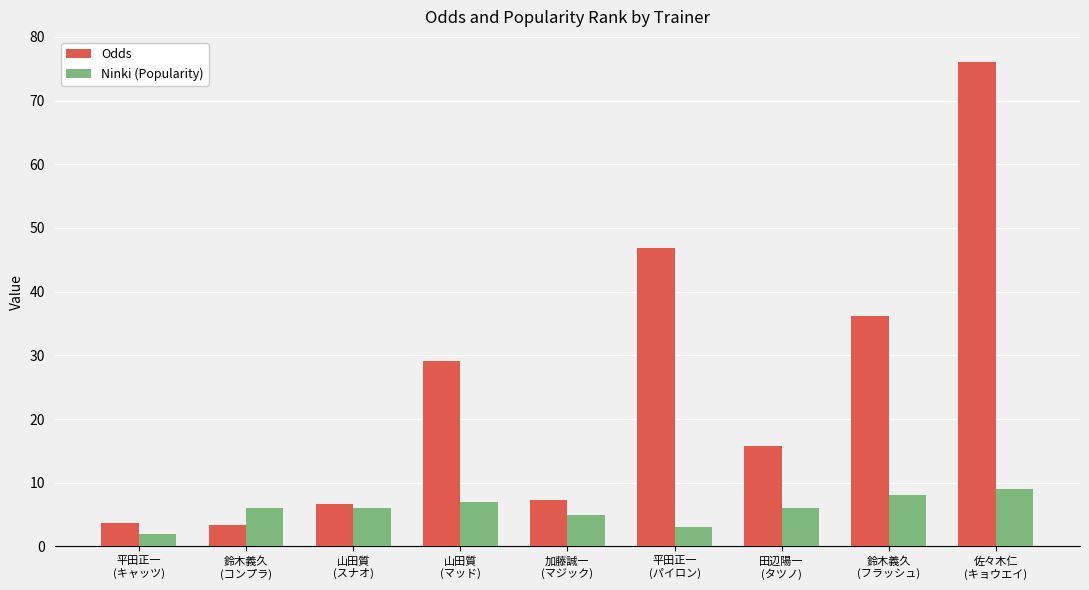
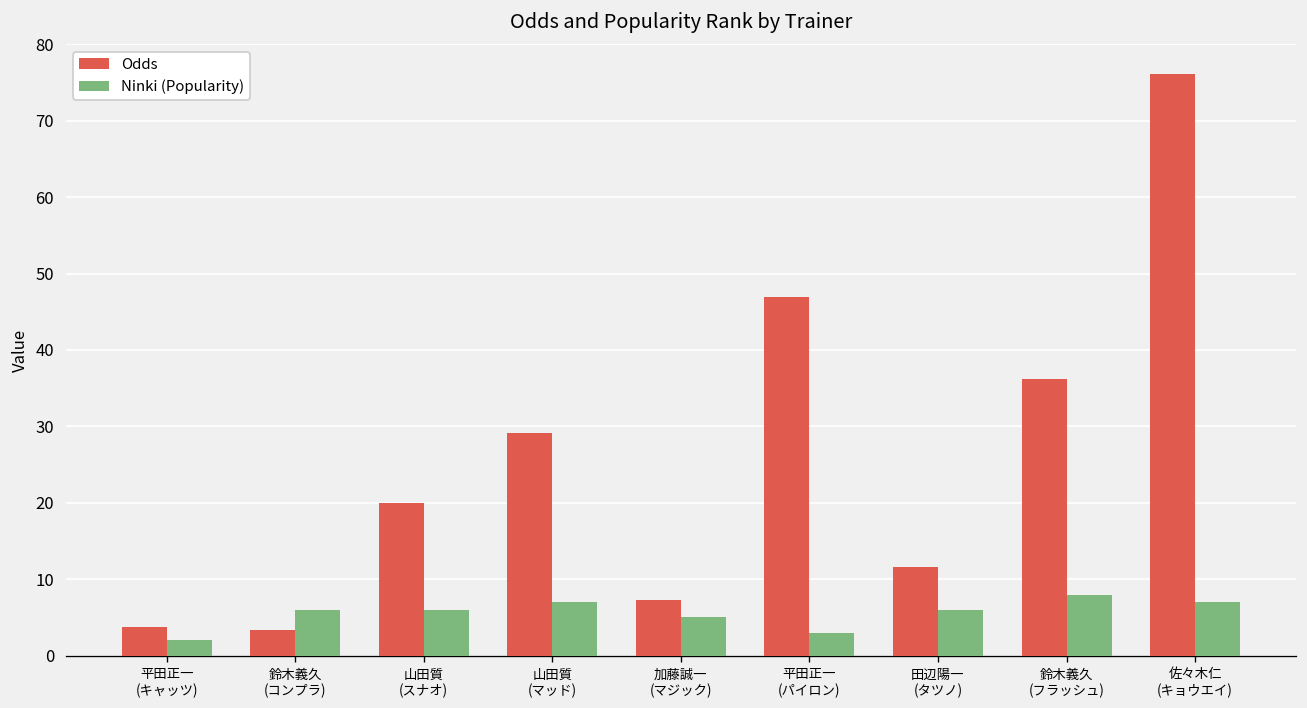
  {
    "Odds": {
      "平田正一 (キャッツ)": 4,
      "鈴木義久 (コンプラ)": 3,
-     "山田質 (スナオ)": 7,
+     "山田質 (スナオ)": 20,
      "山田質 (マッド)": 29,
      "加藤誠一 (マジック)": 7,
      "平田正一 (パイロン)": 47,
-     "田辺陽一 (タツノ)": 16,
+     "田辺陽一 (タツノ)": 12,
      "鈴木義久 (フラッシュ)": 36,
      "佐々木仁 (キョウエイ)": 76
    },
    "Ninki (Popularity)": {
      "平田正一 (キャッツ)": 2,
      "鈴木義久 (コンプラ)": 6,
      "山田質 (スナオ)": 6,
      "山田質 (マッド)": 7,
      "加藤誠一 (マジック)": 5,
      "平田正一 (パイロン)": 3,
      "田辺陽一 (タツノ)": 6,
      "鈴木義久 (フラッシュ)": 8,
-     "佐々木仁 (キョウエイ)": 9
+     "佐々木仁 (キョウエイ)": 7
    }
  }
